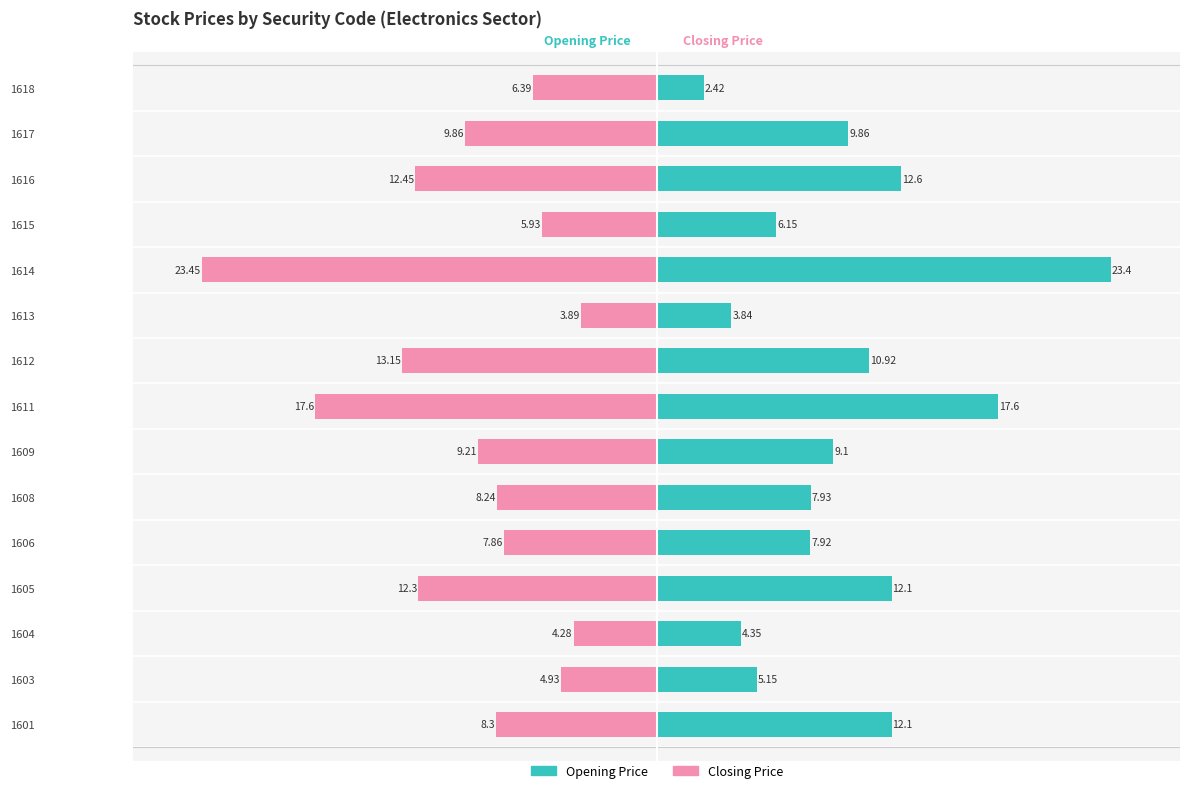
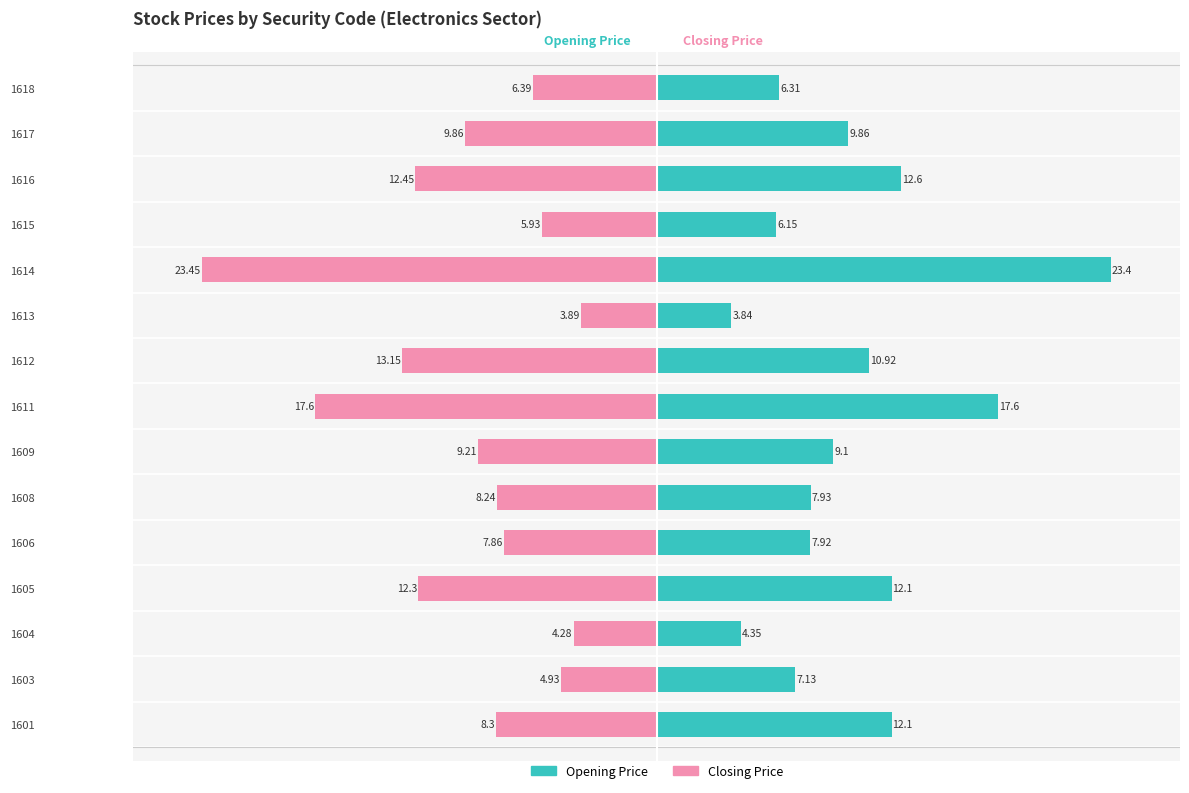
  {
    "Opening Price": {
-     "1618": 2.42,
+     "1618": 6.31,
      "1617": 9.86,
      "1616": 12.6,
      "1615": 6.15,
      "1614": 23.4,
      "1613": 3.84,
      "1612": 10.92,
      "1611": 17.6,
      "1609": 9.1,
      "1608": 7.93,
      "1606": 7.92,
      "1605": 12.1,
      "1604": 4.35,
-     "1603": 5.15,
+     "1603": 7.13,
      "1601": 12.1
    }
  }
